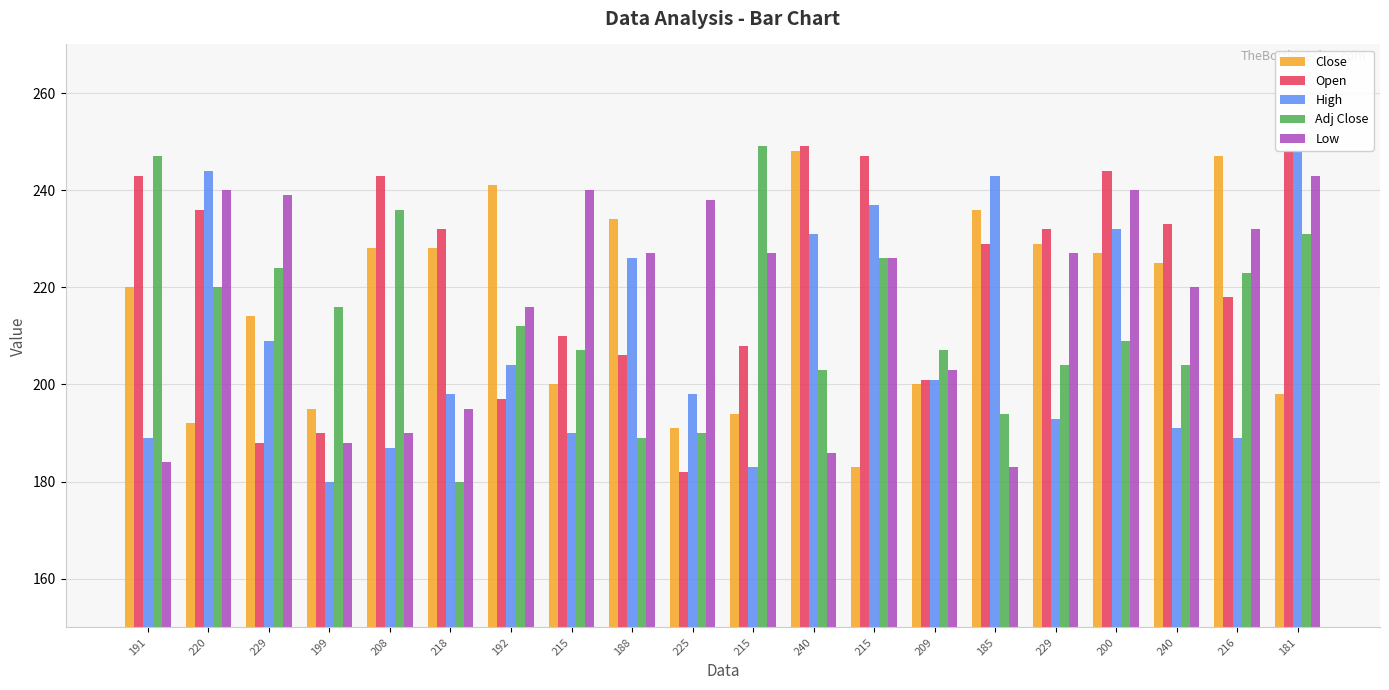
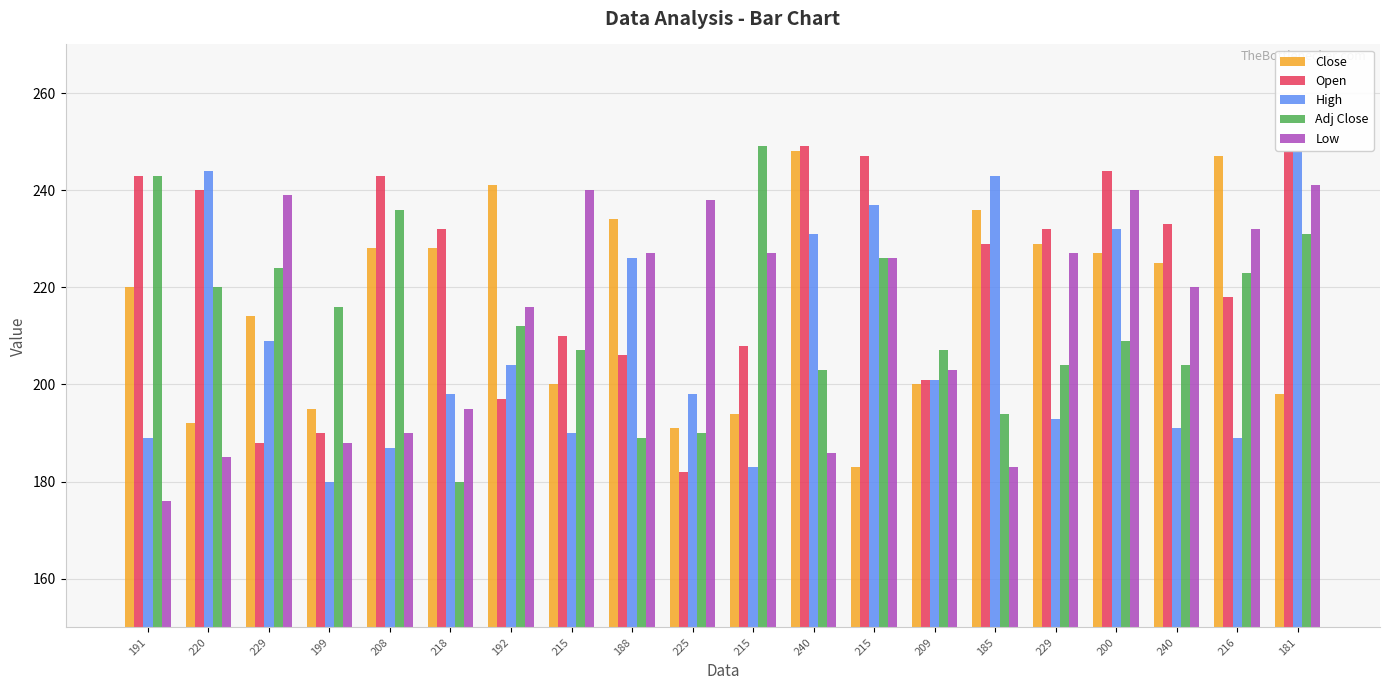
  {
    "Close": {
      "191": 220,
      "220": 192,
      "199": 195,
      "208": 228,
      "218": 228,
      "192": 241,
      "188": 234,
      "225": 191,
      "209": 200,
      "185": 236,
      "200": 227,
      "216": 247,
      "181": 198
    },
    "Open": {
      "191": 243,
-     "220": 236,
+     "220": 240,
      "199": 190,
      "208": 243,
      "218": 232,
      "192": 197,
      "188": 206,
      "225": 182,
      "209": 201,
      "185": 229,
      "200": 244,
      "216": 218,
      "181": 248
    },
    "High": {
      "191": 189,
      "220": 244,
      "199": 180,
      "208": 187,
      "218": 198,
      "192": 204,
      "188": 226,
      "225": 198,
      "209": 201,
      "185": 243,
      "200": 232,
      "216": 189,
      "181": 248
    },
    "Adj Close": {
-     "191": 247,
+     "191": 243,
      "220": 220,
      "199": 216,
      "208": 236,
      "218": 180,
      "192": 212,
      "188": 189,
      "225": 190,
      "209": 207,
      "185": 194,
      "200": 209,
      "216": 223,
      "181": 231
    },
    "Low": {
-     "191": 184,
-     "220": 240,
+     "191": 176,
+     "220": 185,
      "199": 188,
      "208": 190,
      "218": 195,
      "192": 216,
      "188": 227,
      "225": 238,
      "209": 203,
      "185": 183,
      "200": 240,
      "216": 232,
-     "181": 243
+     "181": 241
    }
  }
